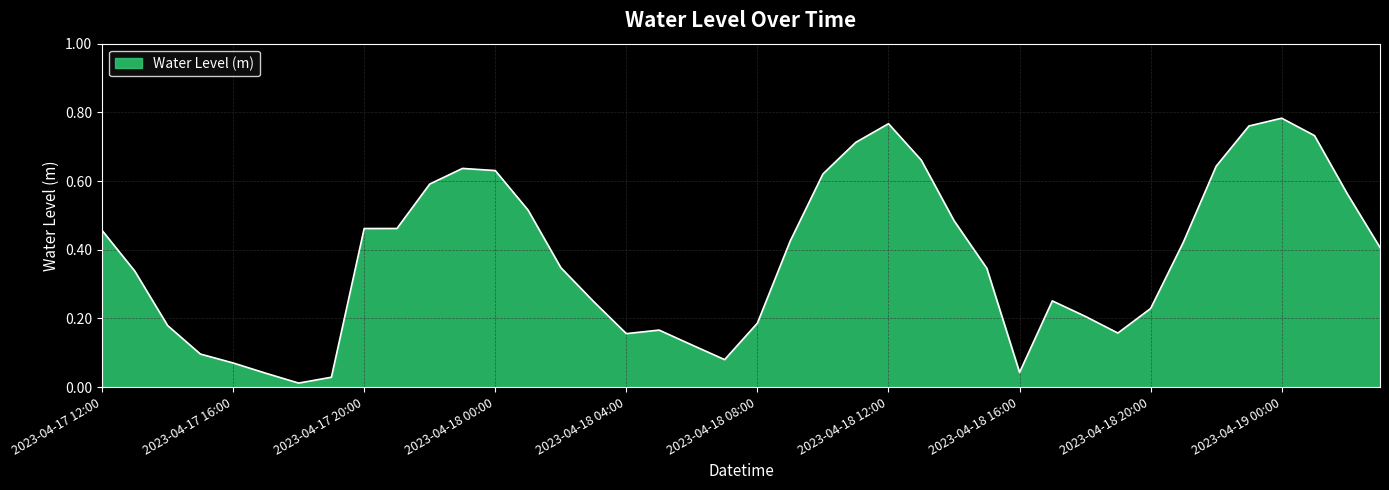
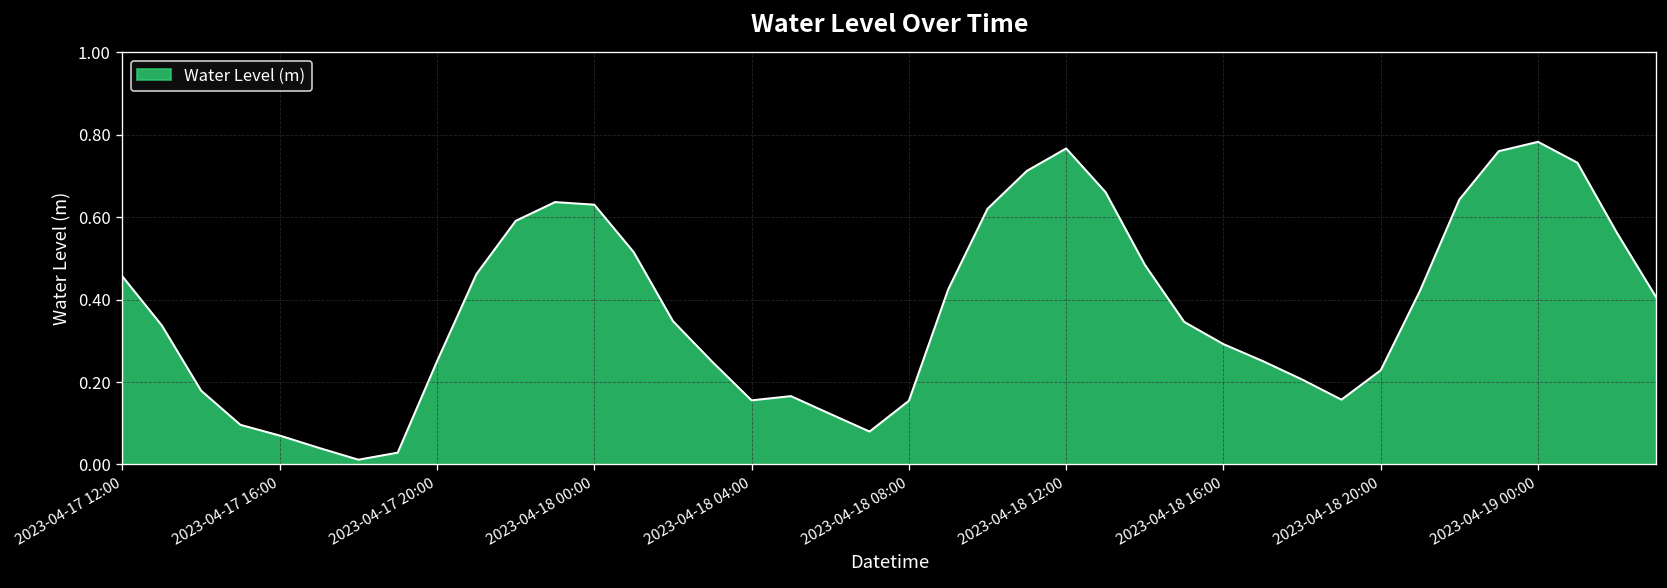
  {
    "2023-04-17 12:00": 0.46,
    "2023-04-17 16:00": 0.07,
-   "2023-04-17 20:00": 0.46,
+   "2023-04-17 20:00": 0.25,
    "2023-04-18 00:00": 0.63,
    "2023-04-18 04:00": 0.16,
-   "2023-04-18 08:00": 0.19,
+   "2023-04-18 08:00": 0.15,
    "2023-04-18 12:00": 0.77,
-   "2023-04-18 16:00": 0.04,
+   "2023-04-18 16:00": 0.29,
    "2023-04-18 20:00": 0.23,
    "2023-04-19 00:00": 0.78
  }
